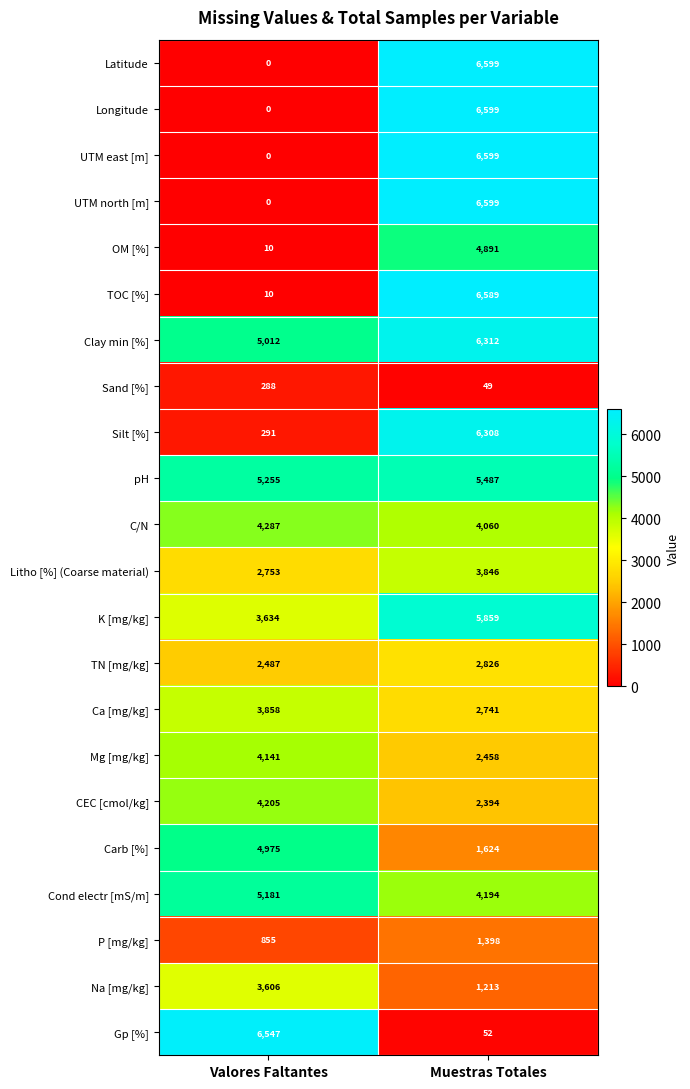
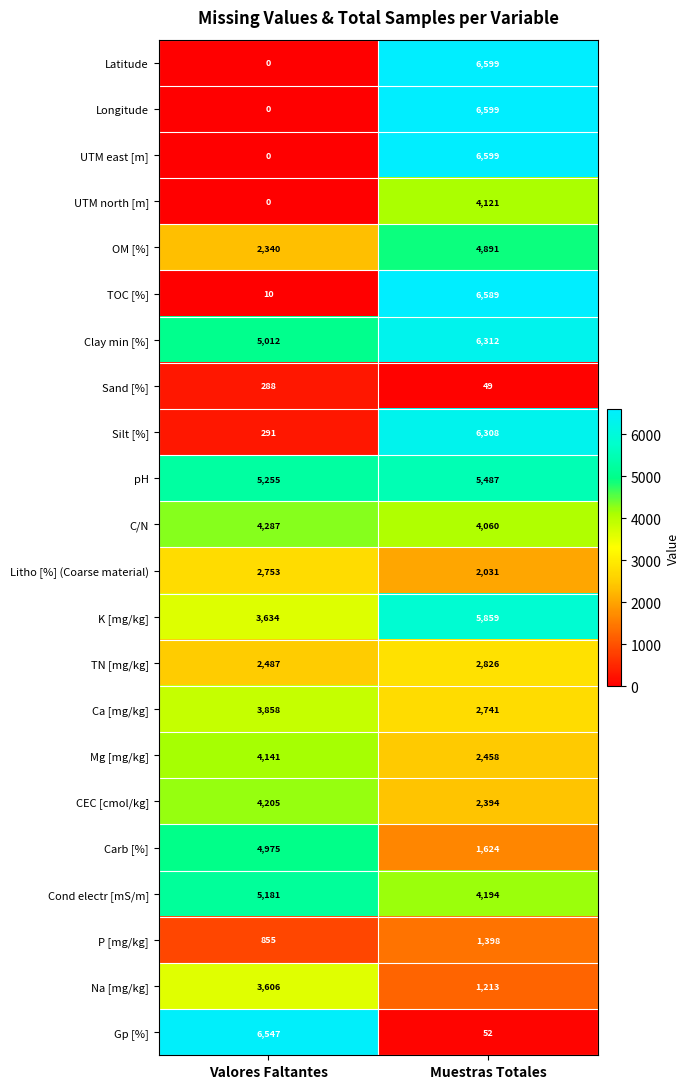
  {
    "Latitude": {
      "Valores Faltantes": "0",
      "Muestras Totales": "6,599"
    },
    "Longitude": {
      "Valores Faltantes": "0",
      "Muestras Totales": "6,599"
    },
    "UTM east [m]": {
      "Valores Faltantes": "0",
      "Muestras Totales": "6,599"
    },
    "UTM north [m]": {
      "Valores Faltantes": "0",
-     "Muestras Totales": "6,599"
+     "Muestras Totales": "4,121"
    },
    "OM [%]": {
-     "Valores Faltantes": "10",
+     "Valores Faltantes": "2,340",
      "Muestras Totales": "4,891"
    },
    "TOC [%]": {
      "Valores Faltantes": "10",
      "Muestras Totales": "6,589"
    },
    "Clay min [%]": {
      "Valores Faltantes": "5,012",
      "Muestras Totales": "6,312"
    },
    "Sand [%]": {
      "Valores Faltantes": "288",
      "Muestras Totales": "49"
    },
    "Silt [%]": {
      "Valores Faltantes": "291",
      "Muestras Totales": "6,308"
    },
    "pH": {
      "Valores Faltantes": "5,255",
      "Muestras Totales": "5,487"
    },
    "C/N": {
      "Valores Faltantes": "4,287",
      "Muestras Totales": "4,060"
    },
    "Litho [%] (Coarse material)": {
      "Valores Faltantes": "2,753",
-     "Muestras Totales": "3,846"
+     "Muestras Totales": "2,031"
    },
    "K [mg/kg]": {
      "Valores Faltantes": "3,634",
      "Muestras Totales": "5,859"
    },
    "TN [mg/kg]": {
      "Valores Faltantes": "2,487",
      "Muestras Totales": "2,826"
    },
    "Ca [mg/kg]": {
      "Valores Faltantes": "3,858",
      "Muestras Totales": "2,741"
    },
    "Mg [mg/kg]": {
      "Valores Faltantes": "4,141",
      "Muestras Totales": "2,458"
    },
    "CEC [cmol/kg]": {
      "Valores Faltantes": "4,205",
      "Muestras Totales": "2,394"
    },
    "Carb [%]": {
      "Valores Faltantes": "4,975",
      "Muestras Totales": "1,624"
    },
    "Cond electr [mS/m]": {
      "Valores Faltantes": "5,181",
      "Muestras Totales": "4,194"
    },
    "P [mg/kg]": {
      "Valores Faltantes": "855",
      "Muestras Totales": "1,398"
    },
    "Na [mg/kg]": {
      "Valores Faltantes": "3,606",
      "Muestras Totales": "1,213"
    },
    "Gp [%]": {
      "Valores Faltantes": "6,547",
      "Muestras Totales": "52"
    }
  }
